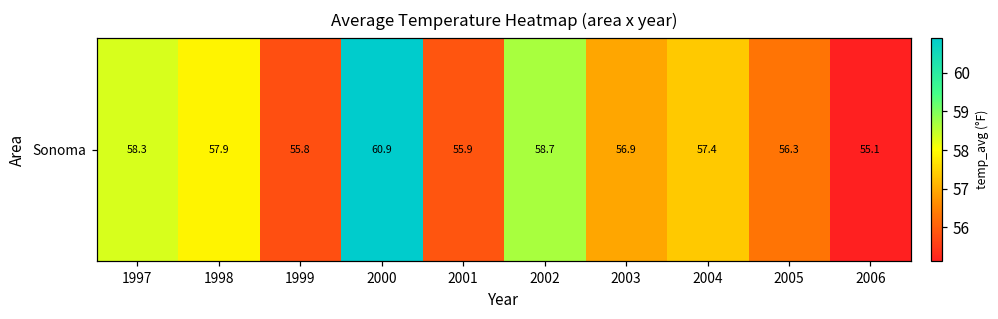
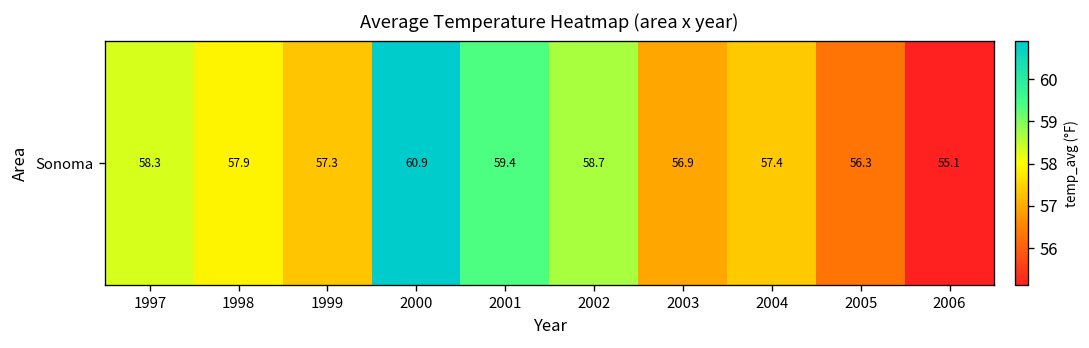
  {
    "Sonoma": {
      "1997": 58.3,
      "1998": 57.9,
-     "1999": 55.8,
+     "1999": 57.3,
      "2000": 60.9,
-     "2001": 55.9,
+     "2001": 59.4,
      "2002": 58.7,
      "2003": 56.9,
      "2004": 57.4,
      "2005": 56.3,
      "2006": 55.1
    }
  }
